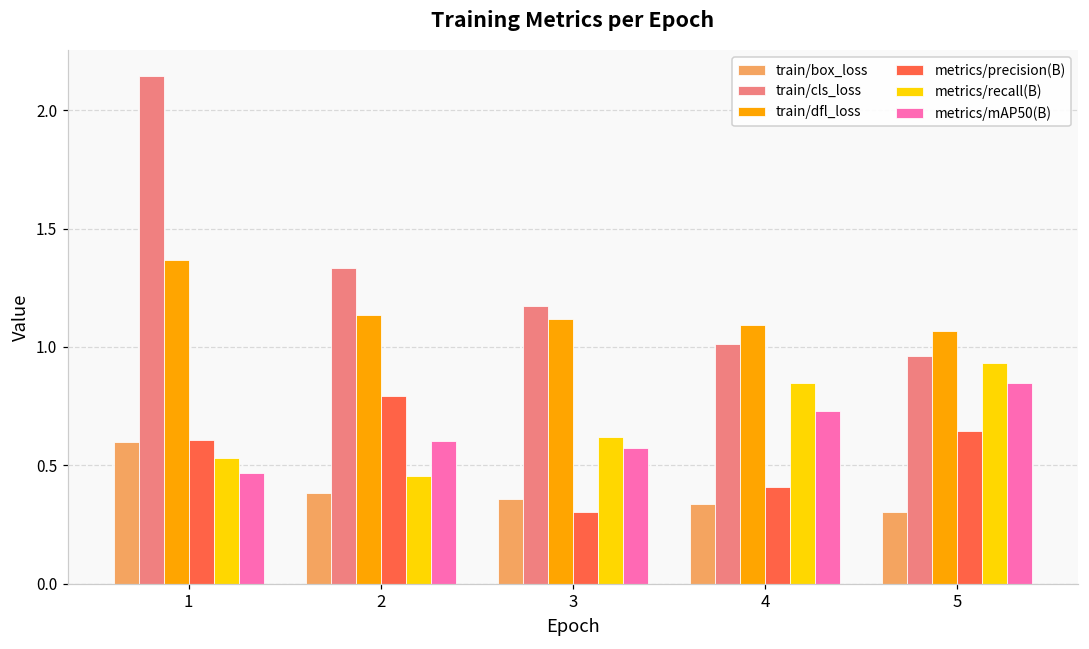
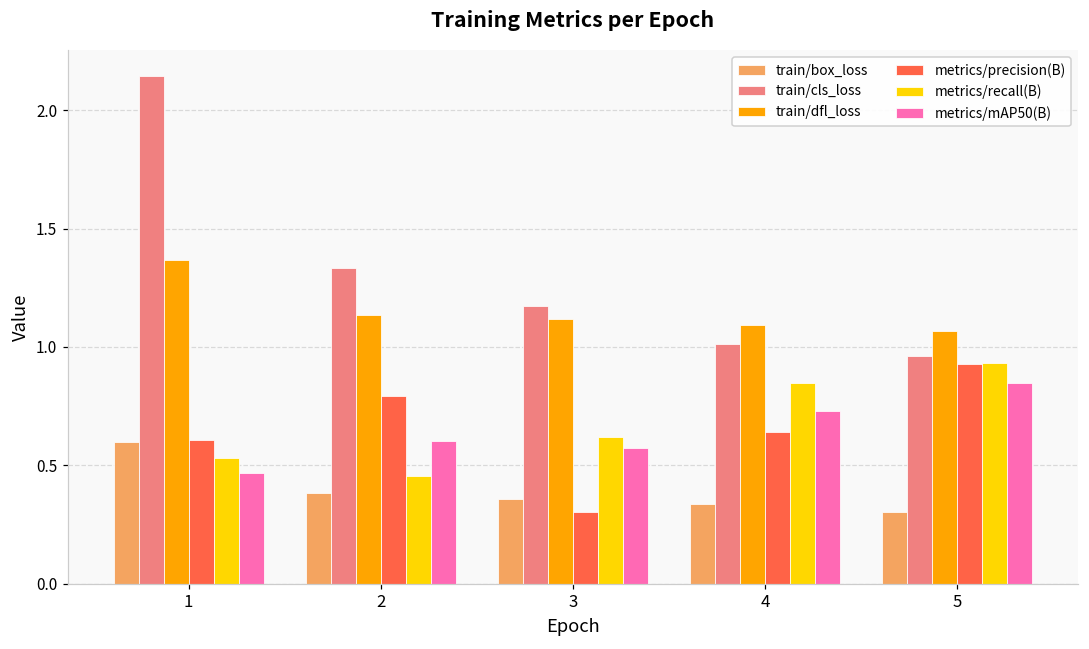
  {
    "metrics/precision(B)": {
      "1": 0.61,
      "2": 0.79,
      "3": 0.30,
-     "4": 0.41,
-     "5": 0.64
+     "4": 0.64,
+     "5": 0.93
    }
  }
